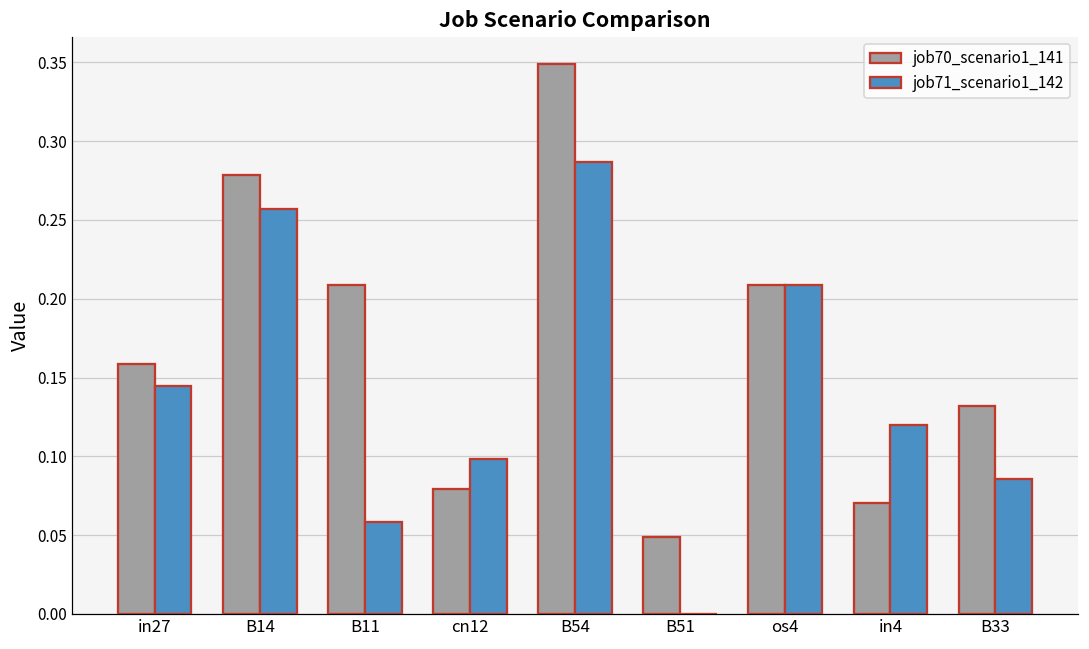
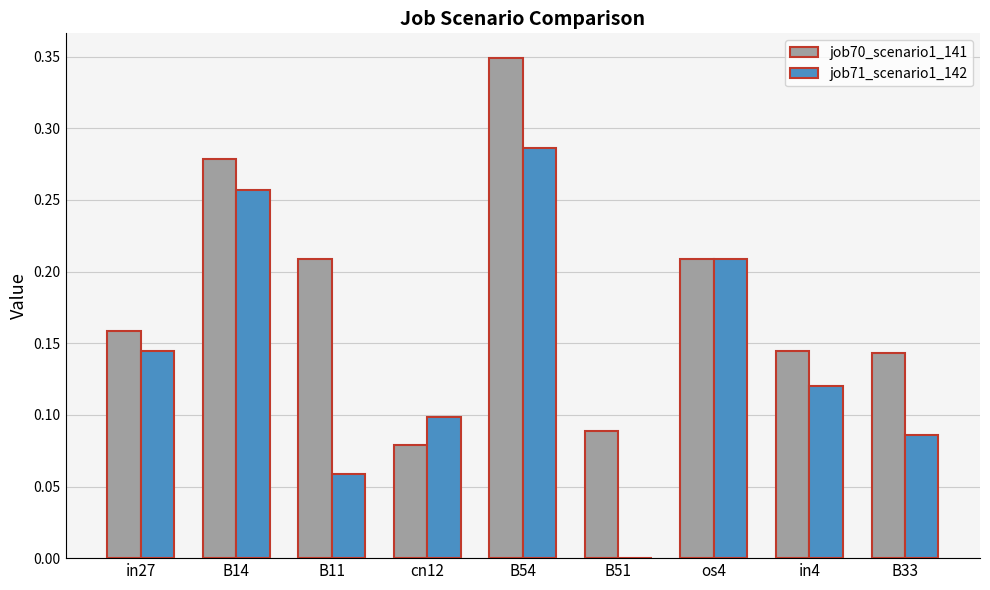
  {
    "job70_scenario1_141": {
      "in27": 0.159,
      "B14": 0.279,
      "B11": 0.208,
      "cn12": 0.079,
      "B54": 0.349,
-     "B51": 0.049,
+     "B51": 0.088,
      "os4": 0.208,
-     "in4": 0.070,
-     "B33": 0.132
+     "in4": 0.145,
+     "B33": 0.143
    },
    "job71_scenario1_142": {
      "in27": 0.145,
      "B14": 0.257,
      "B11": 0.059,
      "cn12": 0.098,
      "B54": 0.287,
      "B51": 0.000,
      "os4": 0.208,
      "in4": 0.120,
      "B33": 0.086
    }
  }
